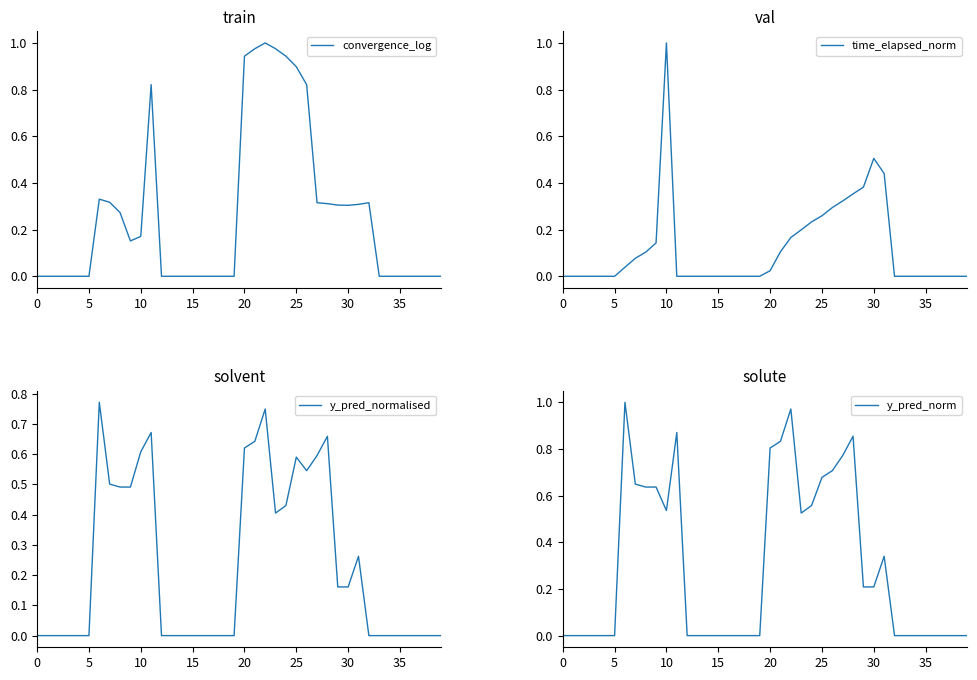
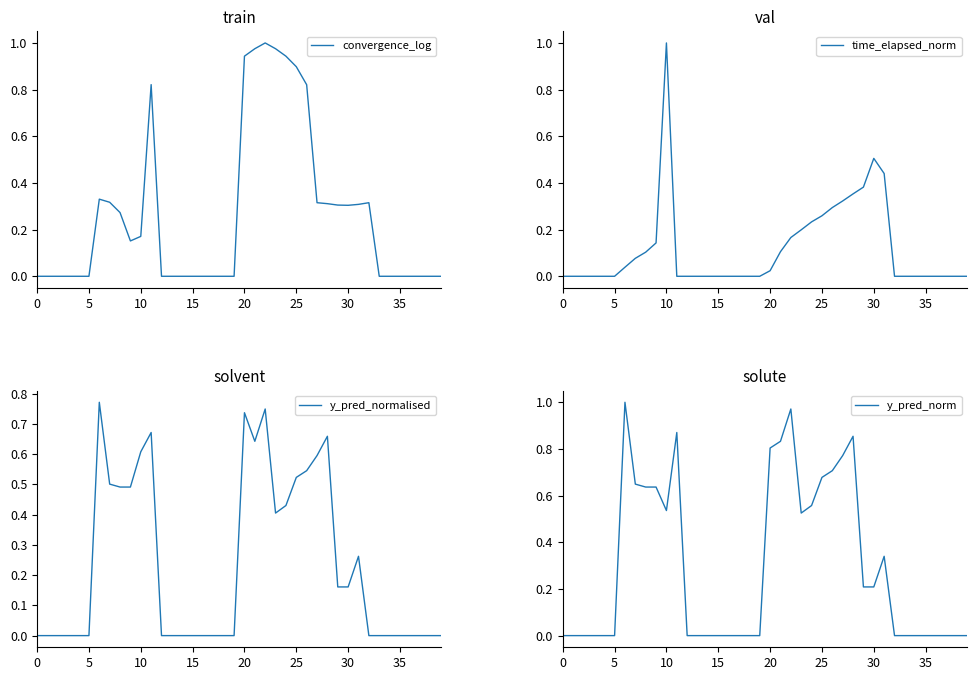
  {
    "train": {
      "0": 0.00,
      "5": 0.00,
      "10": 0.17,
      "15": 0.00,
      "20": 0.94,
      "25": 0.90,
      "30": 0.30,
      "35": 0.00
    },
    "val": {
      "0": 0.00,
      "5": 0.00,
      "10": 1.00,
      "15": 0.00,
      "20": 0.02,
      "25": 0.26,
      "30": 0.51,
      "35": 0.00
    },
    "solvent": {
      "0": 0.00,
      "5": 0.00,
      "10": 0.61,
      "15": 0.00,
-     "20": 0.62,
-     "25": 0.59,
+     "20": 0.74,
+     "25": 0.52,
      "30": 0.16,
      "35": 0.00
    },
    "solute": {
      "0": 0.00,
      "5": 0.00,
      "10": 0.54,
      "15": 0.00,
      "20": 0.80,
      "25": 0.68,
      "30": 0.21,
      "35": 0.00
    }
  }
